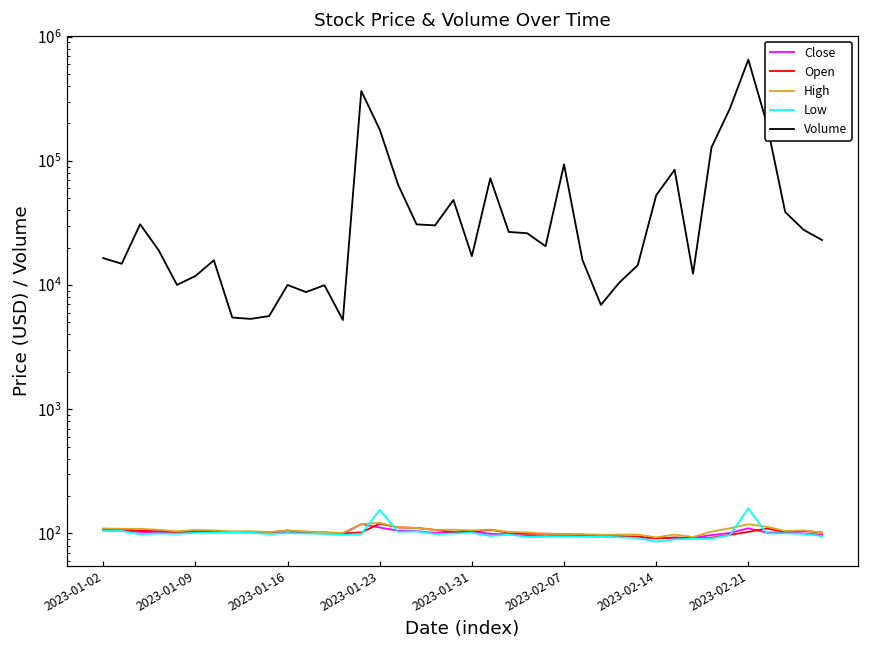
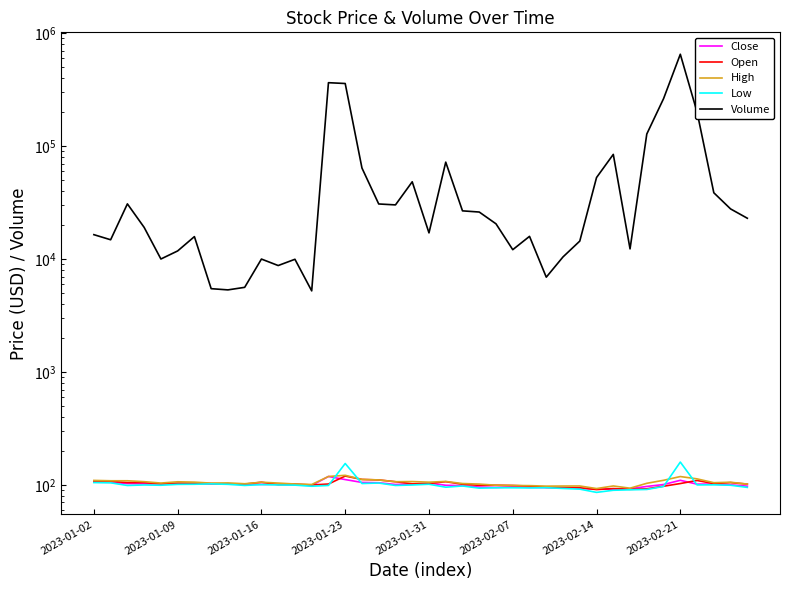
  {
    "Close": {
      "2023-01-23": 110,
      "2023-02-21": 110
    },
    "Open": {
      "2023-02-21": 100
    },
    "High": {
      "2023-02-21": 120
    },
    "Low": {
      "2023-01-23": 160,
      "2023-02-14": 90,
      "2023-02-21": 160
    },
    "Volume": {
      "2023-01-02": 16000,
      "2023-01-09": 12000,
      "2023-01-16": 10000,
-     "2023-01-23": 180000,
+     "2023-01-23": 360000,
      "2023-01-31": 17000,
-     "2023-02-07": 90000,
+     "2023-02-07": 12000,
      "2023-02-14": 50000,
      "2023-02-21": 700000
    }
  }
